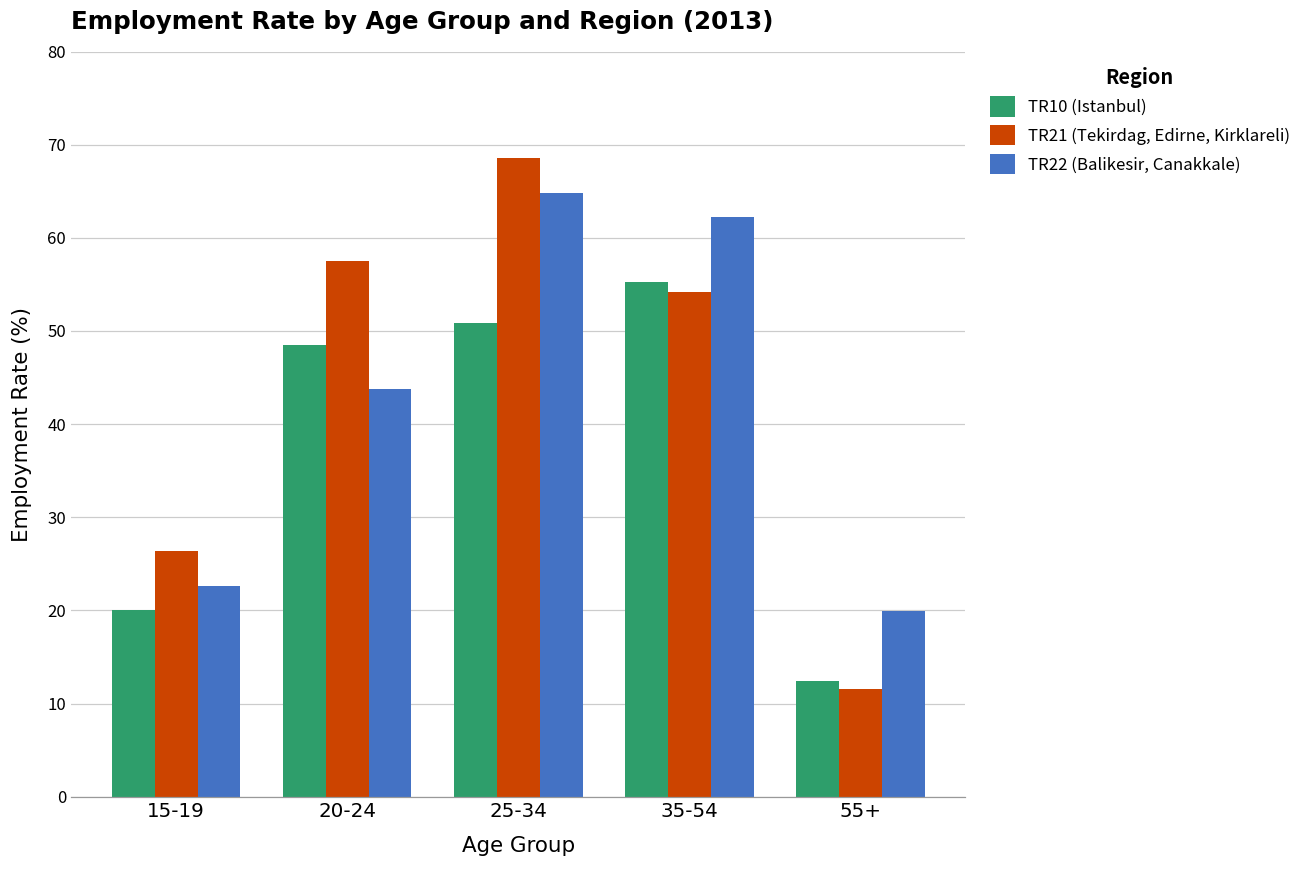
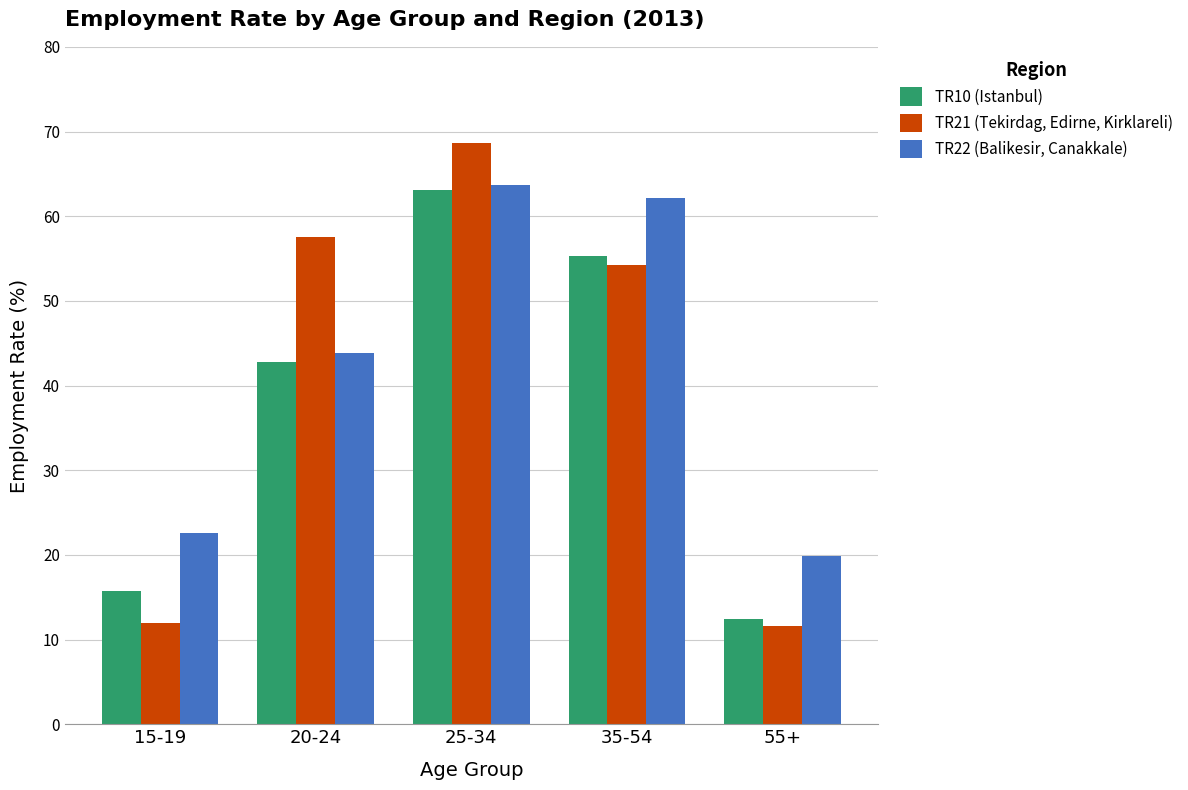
  {
    "TR10 (Istanbul)": {
-     "15-19": 20,
-     "20-24": 49,
-     "25-34": 51,
+     "15-19": 16,
+     "20-24": 43,
+     "25-34": 63,
      "35-54": 55,
      "55+": 12
    },
    "TR21 (Tekirdag, Edirne, Kirklareli)": {
-     "15-19": 26,
+     "15-19": 12,
      "20-24": 58,
      "25-34": 69,
      "35-54": 54,
      "55+": 12
    },
    "TR22 (Balikesir, Canakkale)": {
      "15-19": 23,
      "20-24": 44,
-     "25-34": 65,
+     "25-34": 64,
      "35-54": 62,
      "55+": 20
    }
  }
